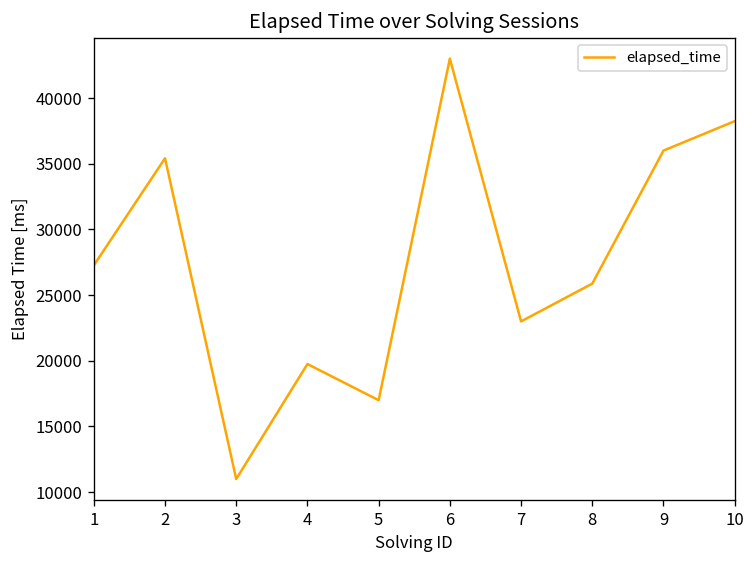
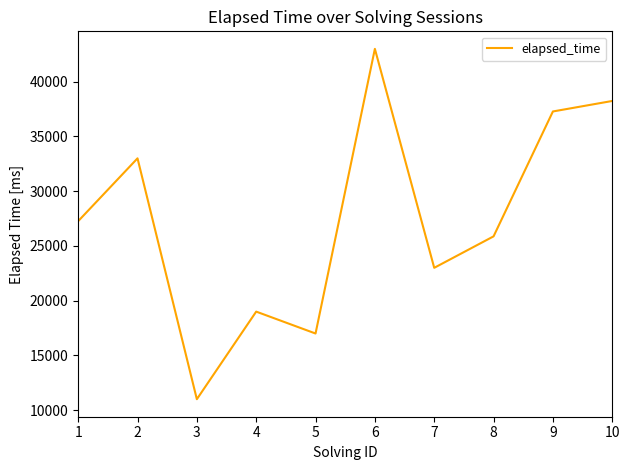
  {
    "1": 27300,
-   "2": 35400,
+   "2": 33000,
    "3": 11000,
-   "4": 19800,
+   "4": 19000,
    "5": 17000,
    "6": 43000,
    "7": 23000,
    "8": 25900,
-   "9": 36000,
+   "9": 37300,
    "10": 38200
  }
